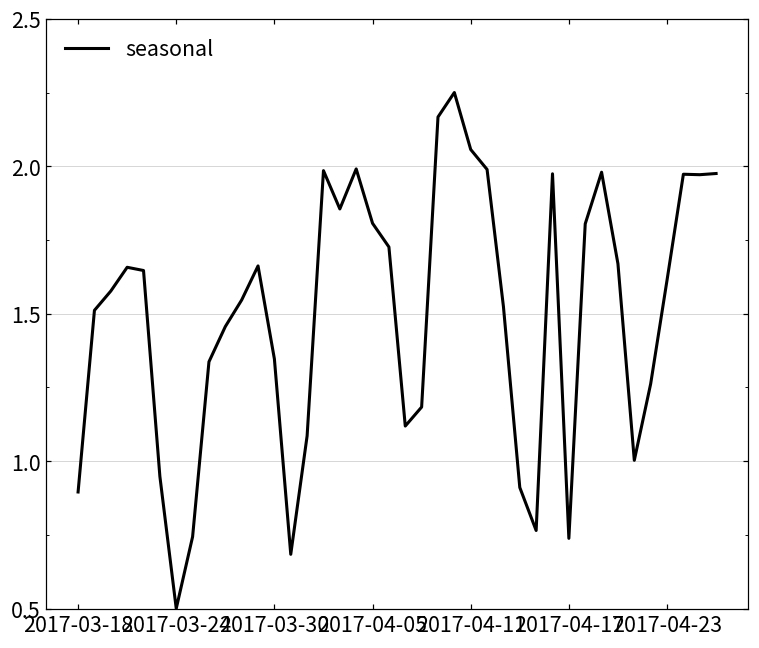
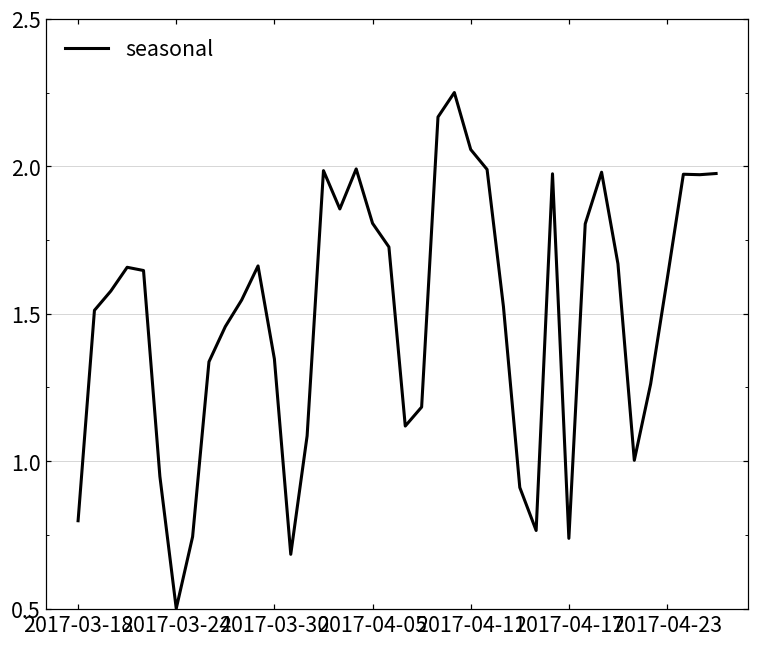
  {
-   "2017-03-18": 0.90,
+   "2017-03-18": 0.80,
    "2017-03-24": 0.50,
    "2017-03-30": 1.35,
    "2017-04-05": 1.81,
    "2017-04-11": 2.06,
    "2017-04-17": 0.74,
    "2017-04-23": 1.61
  }
